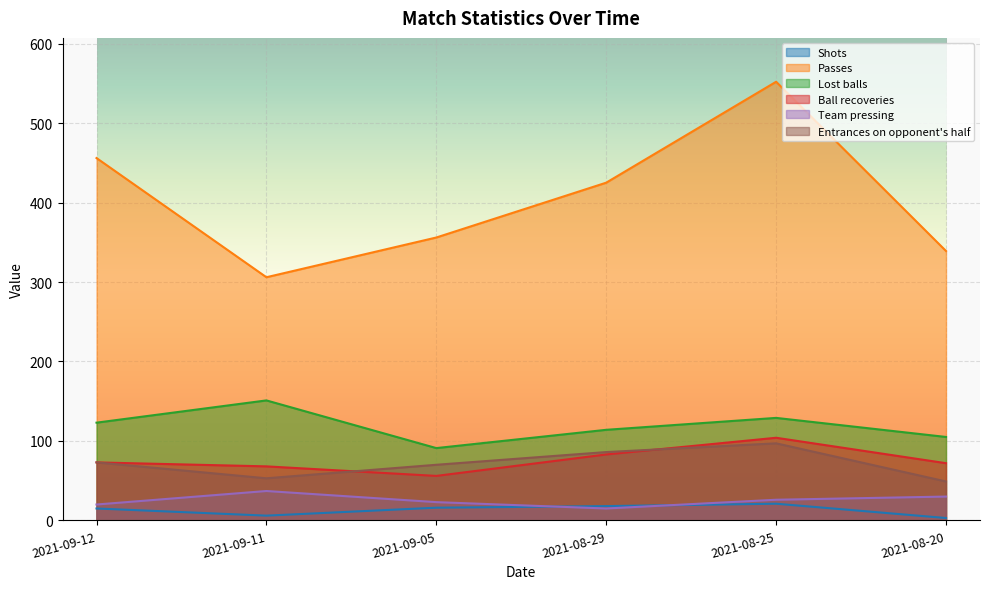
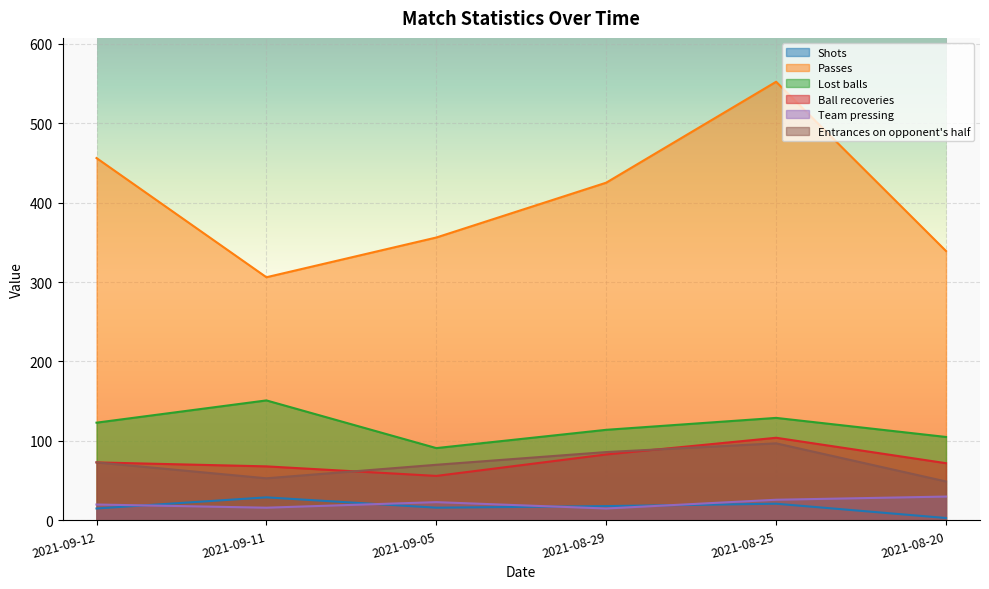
  {
    "Shots": {
      "2021-09-12": 20,
-     "2021-09-11": 10,
+     "2021-09-11": 30,
      "2021-09-05": 20,
      "2021-08-25": 20,
      "2021-08-20": 0
    },
    "Passes": {
      "2021-09-12": 460,
      "2021-09-11": 310,
      "2021-09-05": 360,
      "2021-08-29": 430,
      "2021-08-25": 550,
      "2021-08-20": 340
    },
    "Lost balls": {
      "2021-09-12": 120,
      "2021-09-11": 150,
      "2021-09-05": 90,
      "2021-08-29": 110,
      "2021-08-25": 130,
      "2021-08-20": 110
    },
    "Ball recoveries": {
      "2021-09-11": 70,
      "2021-09-05": 60,
      "2021-08-25": 100,
      "2021-08-20": 70
    },
    "Team pressing": {
      "2021-09-12": 20,
-     "2021-09-11": 40,
+     "2021-09-11": 20,
      "2021-09-05": 20,
      "2021-08-25": 30,
      "2021-08-20": 30
    },
    "Entrances on opponent's half": {
      "2021-09-11": 50,
      "2021-09-05": 70,
      "2021-08-25": 100,
      "2021-08-20": 50
    }
  }
